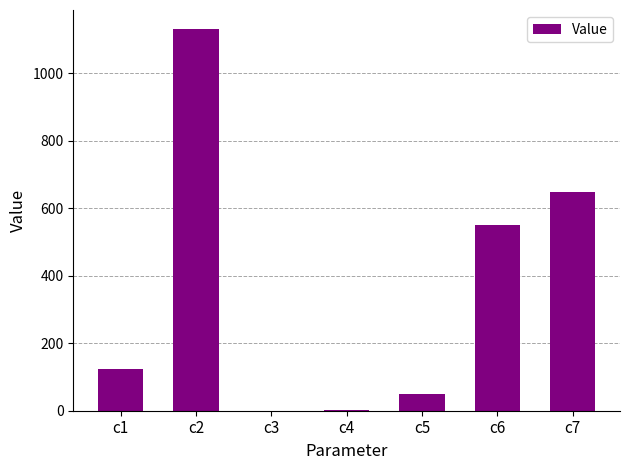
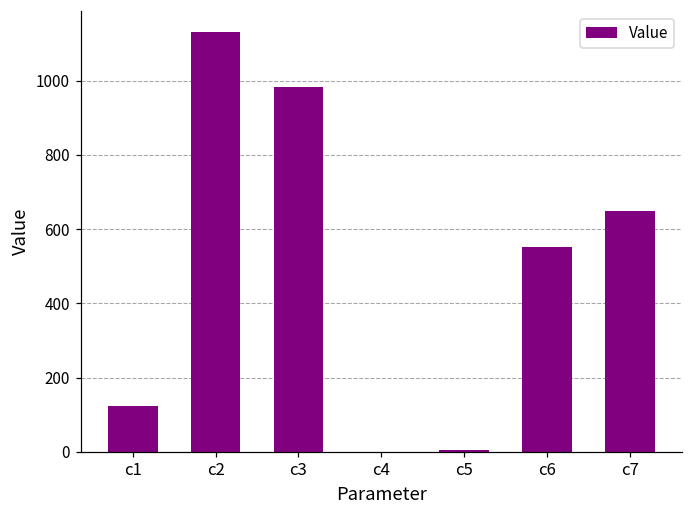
  {
    "c1": 120,
    "c2": 1130,
-   "c3": 0,
-   "c5": 50,
+   "c3": 980,
+   "c5": 0,
    "c6": 550,
    "c7": 650
  }
